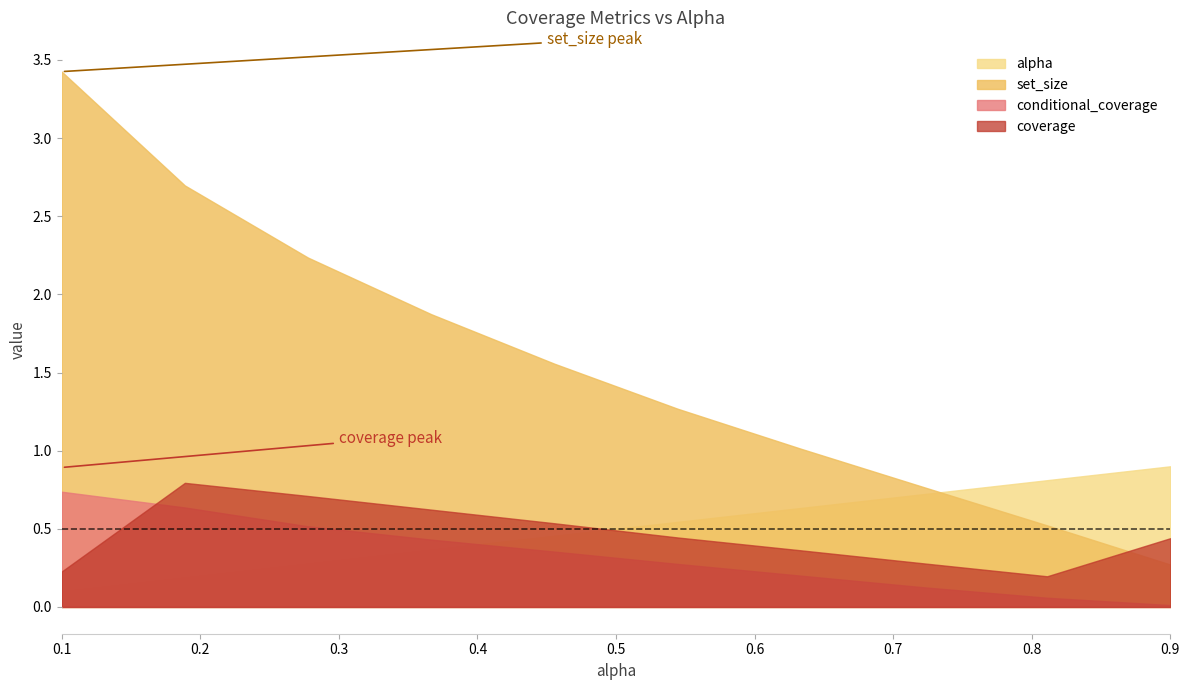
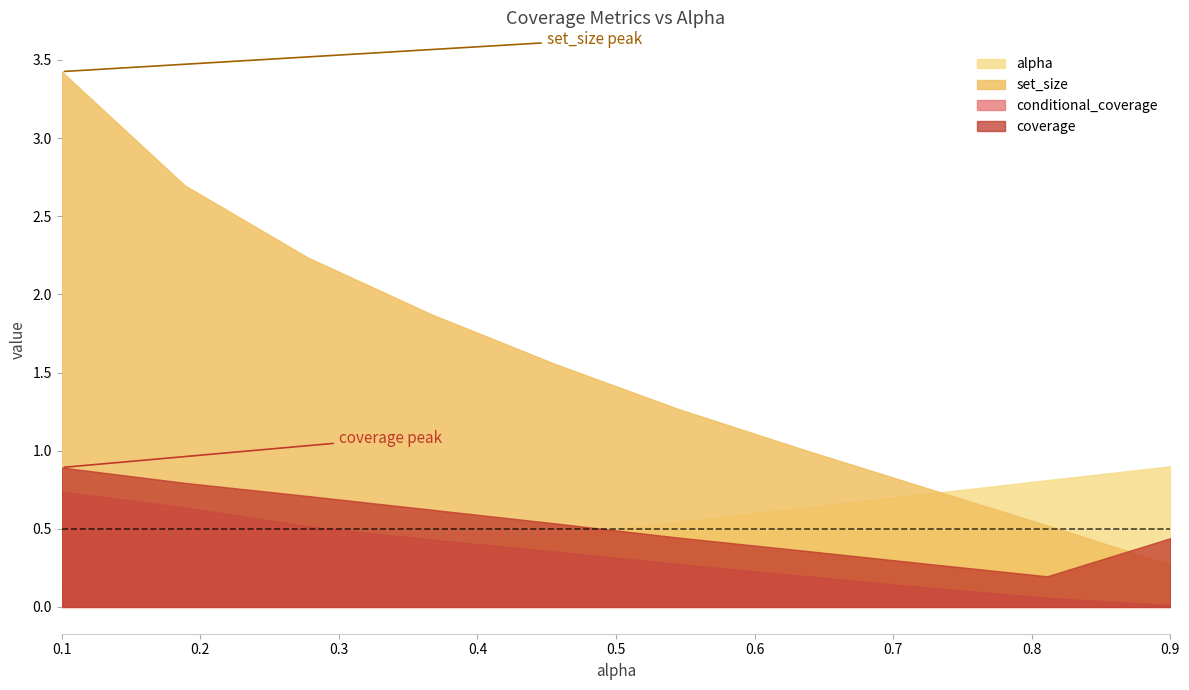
  {
    "conditional_coverage": {
      "0.1": 0.74
    },
    "coverage": {
-     "0.1": 0.23,
+     "0.1": 0.89,
      "0.9": 0.44
    }
  }
